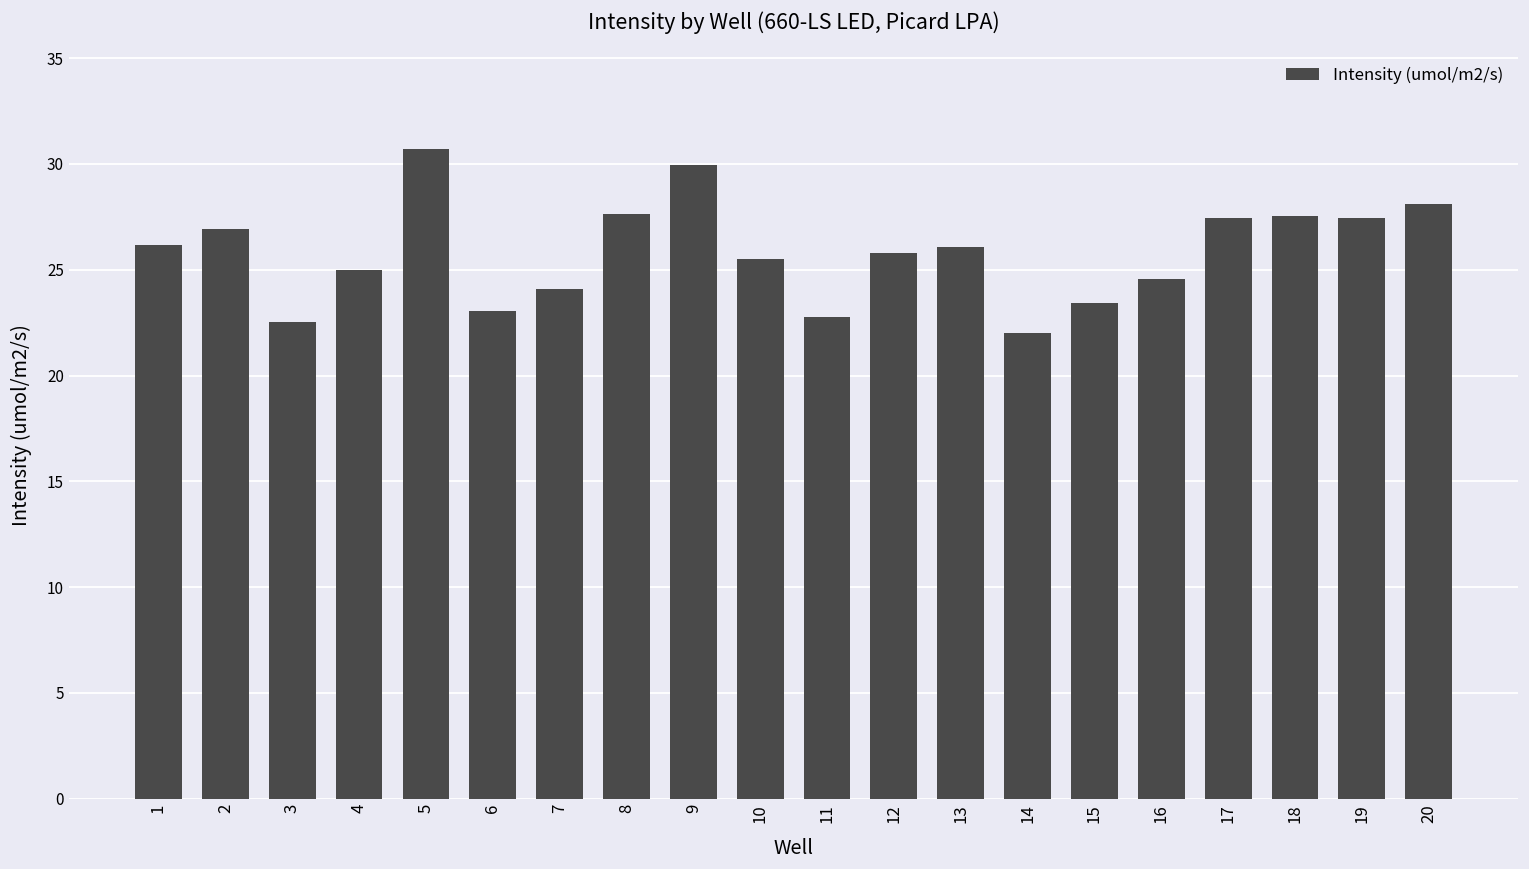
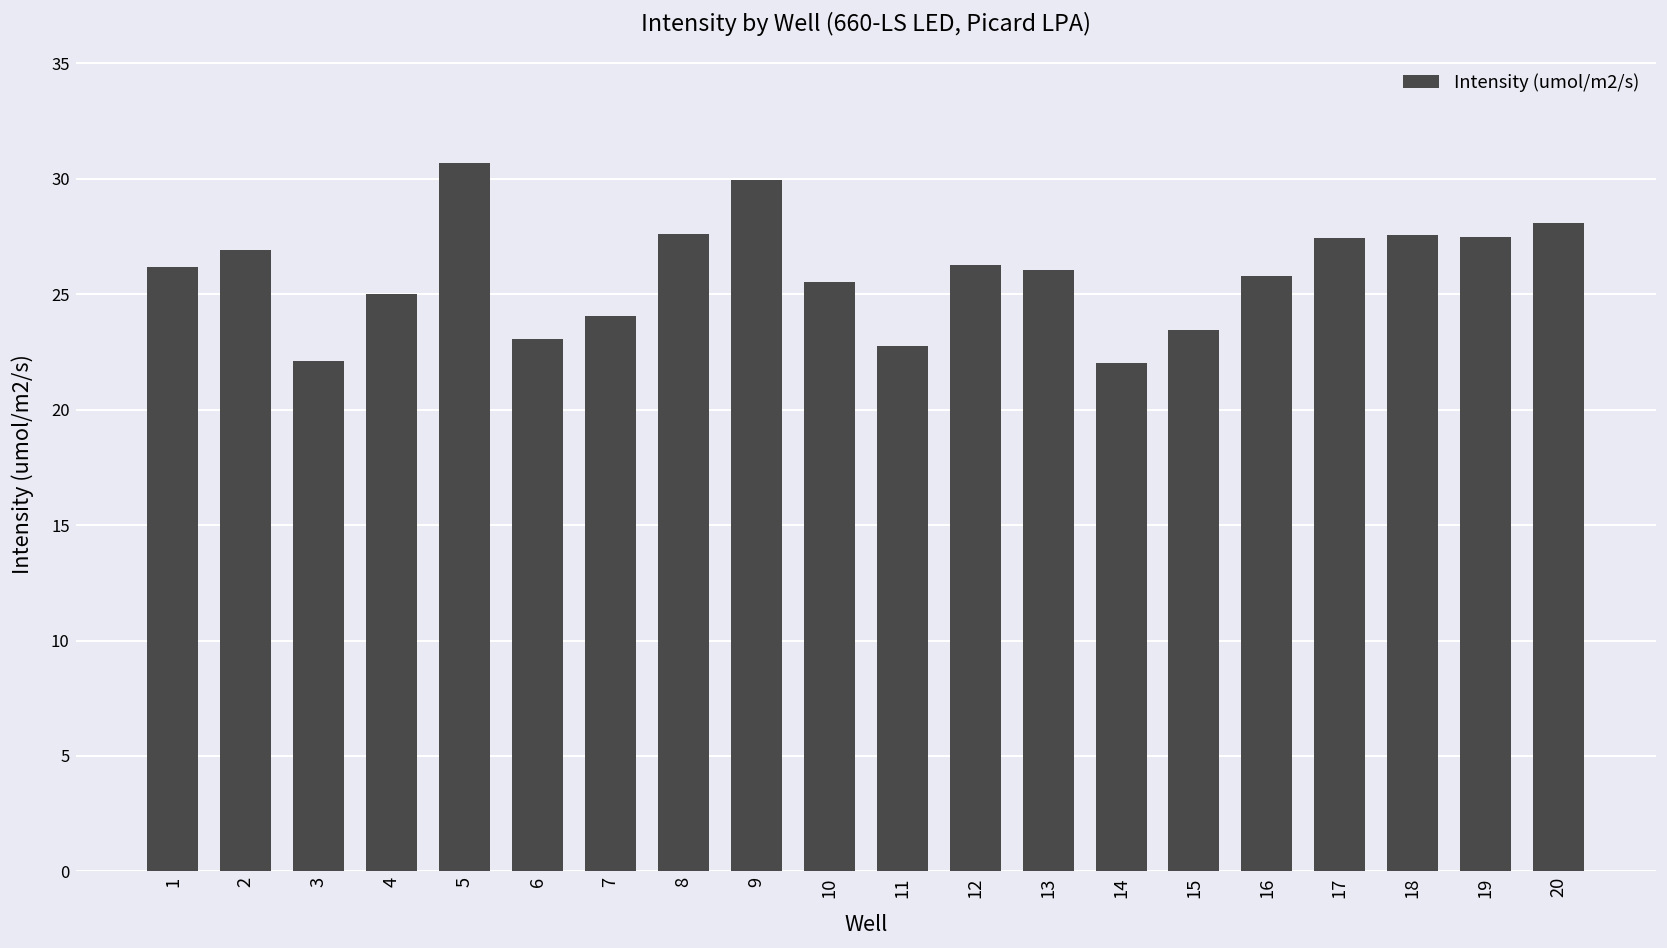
  {
    "1": 26.2,
    "2": 26.9,
-   "3": 22.6,
+   "3": 22.1,
    "4": 25.0,
    "5": 30.7,
    "6": 23.0,
    "7": 24.1,
    "8": 27.6,
    "9": 30.0,
    "10": 25.5,
    "11": 22.8,
-   "12": 25.8,
+   "12": 26.3,
    "13": 26.1,
    "14": 22.0,
    "15": 23.4,
-   "16": 24.6,
+   "16": 25.8,
    "17": 27.5,
    "18": 27.6,
    "19": 27.5,
    "20": 28.1
  }
